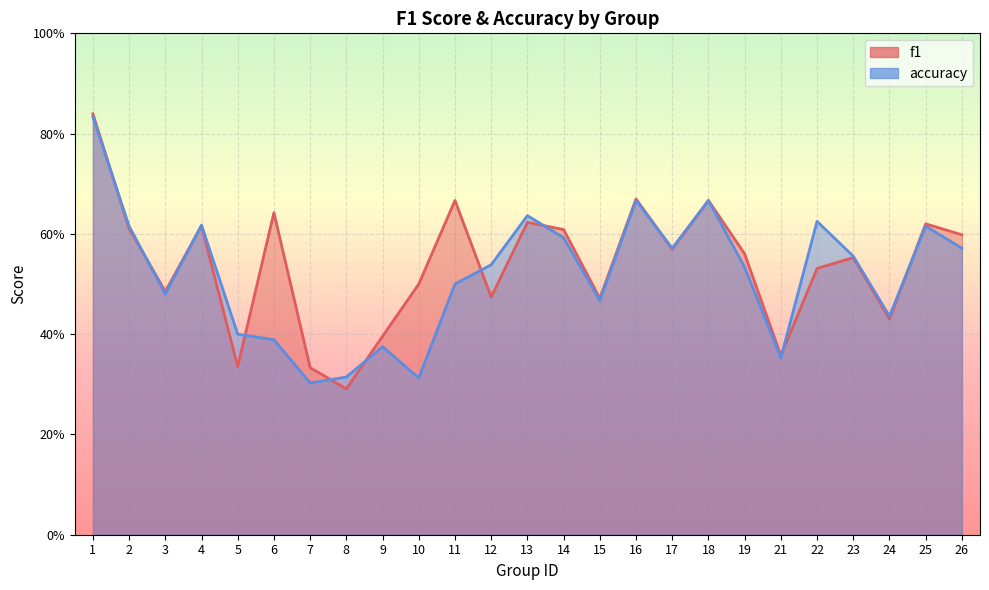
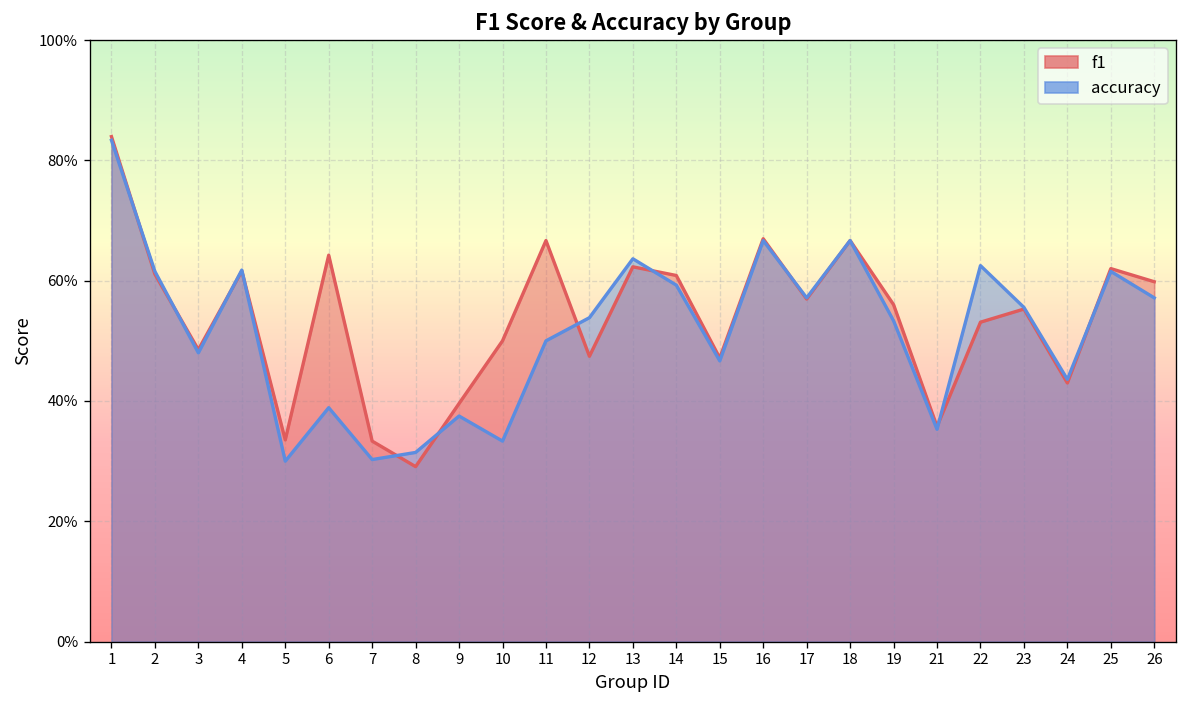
  {
    "f1": {
      "1": "84%",
      "3": "49%",
      "5": "34%",
      "6": "64%",
      "7": "33%",
      "8": "29%",
      "9": "40%",
      "10": "50%",
      "11": "67%",
      "12": "47%",
      "13": "62%",
      "14": "61%",
      "19": "56%",
      "22": "53%",
      "24": "43%",
      "26": "60%"
    },
    "accuracy": {
      "1": "83%",
      "3": "48%",
-     "5": "40%",
+     "5": "30%",
      "6": "39%",
      "7": "30%",
      "8": "31%",
      "9": "38%",
-     "10": "31%",
+     "10": "33%",
      "11": "50%",
      "12": "54%",
      "13": "64%",
      "14": "59%",
      "19": "53%",
      "22": "63%",
      "24": "44%",
      "26": "57%"
    }
  }
